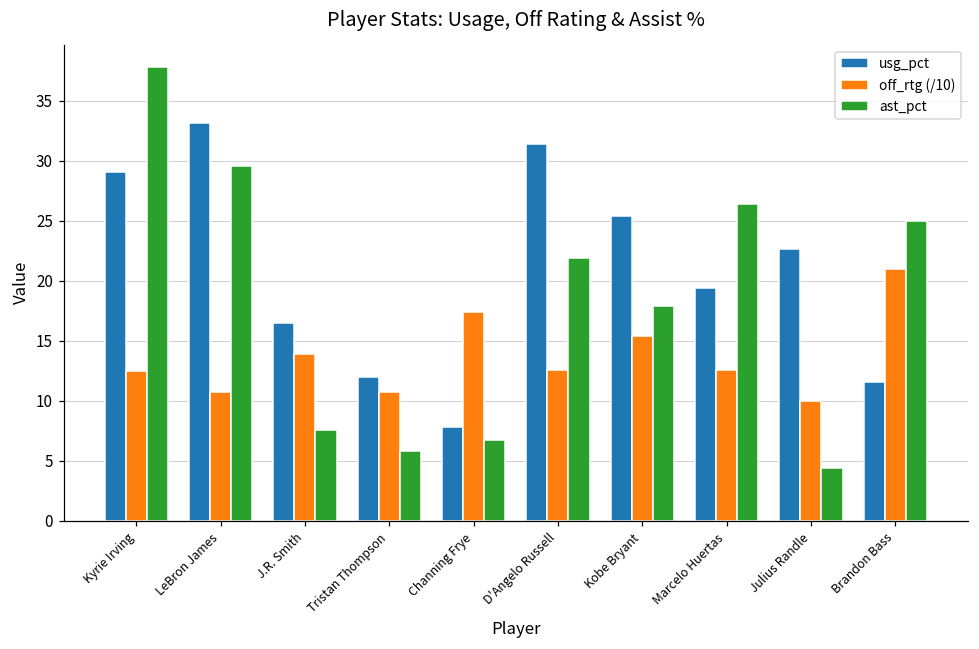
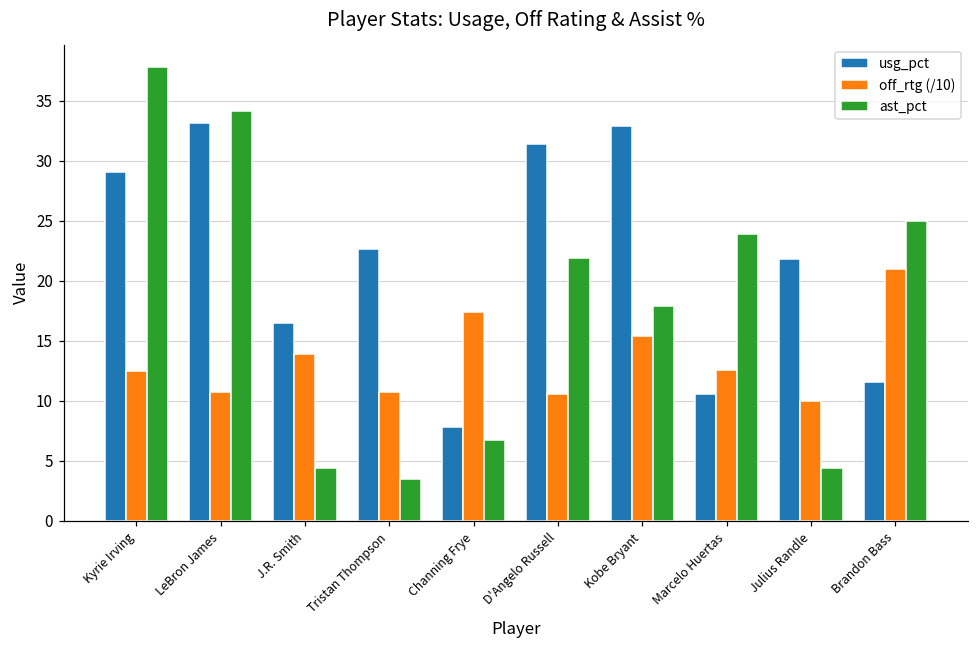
  {
    "usg_pct": {
      "Kyrie Irving": 29.1,
      "LeBron James": 33.2,
      "J.R. Smith": 16.5,
-     "Tristan Thompson": 12.0,
+     "Tristan Thompson": 22.7,
      "Channing Frye": 7.8,
      "D'Angelo Russell": 31.4,
-     "Kobe Bryant": 25.4,
-     "Marcelo Huertas": 19.4,
-     "Julius Randle": 22.7,
+     "Kobe Bryant": 32.9,
+     "Marcelo Huertas": 10.6,
+     "Julius Randle": 21.8,
      "Brandon Bass": 11.6
    },
    "off_rtg (/10)": {
      "Kyrie Irving": 12.5,
      "LeBron James": 10.7,
      "J.R. Smith": 13.9,
      "Tristan Thompson": 10.7,
      "Channing Frye": 17.4,
-     "D'Angelo Russell": 12.6,
+     "D'Angelo Russell": 10.6,
      "Kobe Bryant": 15.4,
      "Marcelo Huertas": 12.6,
      "Julius Randle": 10.0,
      "Brandon Bass": 21.0
    },
    "ast_pct": {
      "Kyrie Irving": 37.8,
-     "LeBron James": 29.6,
-     "J.R. Smith": 7.6,
-     "Tristan Thompson": 5.8,
+     "LeBron James": 34.2,
+     "J.R. Smith": 4.4,
+     "Tristan Thompson": 3.5,
      "Channing Frye": 6.7,
      "D'Angelo Russell": 21.9,
      "Kobe Bryant": 17.9,
-     "Marcelo Huertas": 26.4,
+     "Marcelo Huertas": 23.9,
      "Julius Randle": 4.4,
      "Brandon Bass": 25.0
    }
  }
